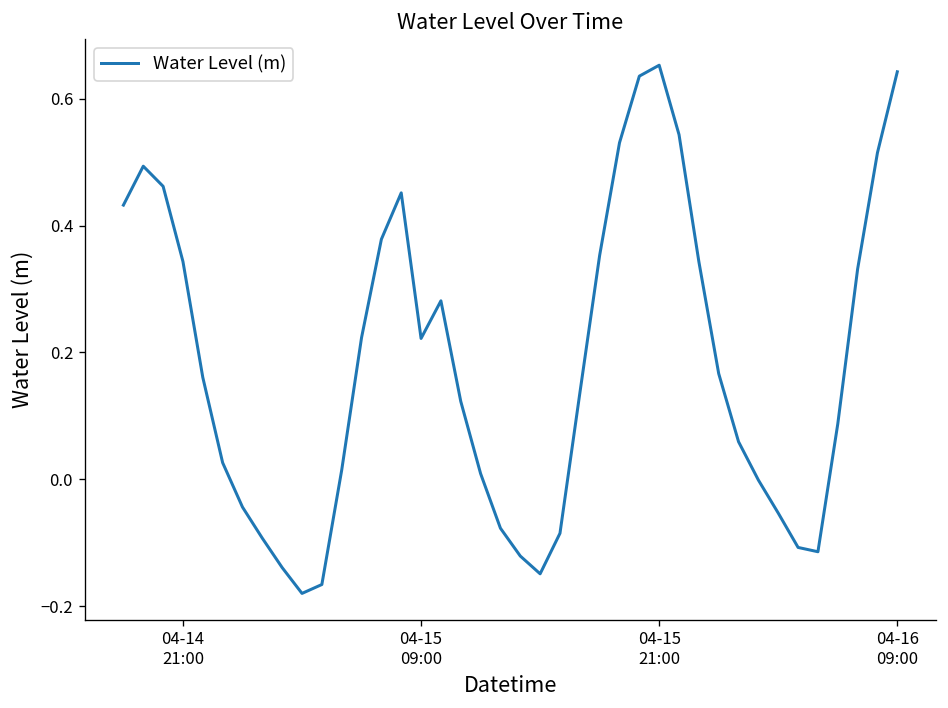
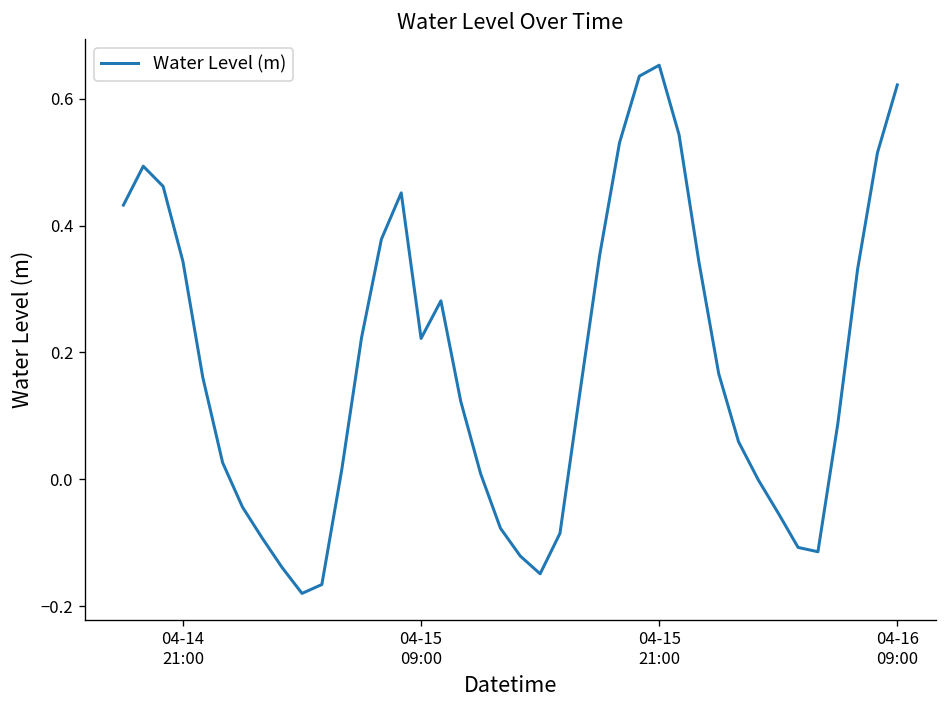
  {
    "04-14 21:00": 0.34,
    "04-15 09:00": 0.22,
    "04-15 21:00": 0.65,
-   "04-16 09:00": 0.64
+   "04-16 09:00": 0.62
  }
